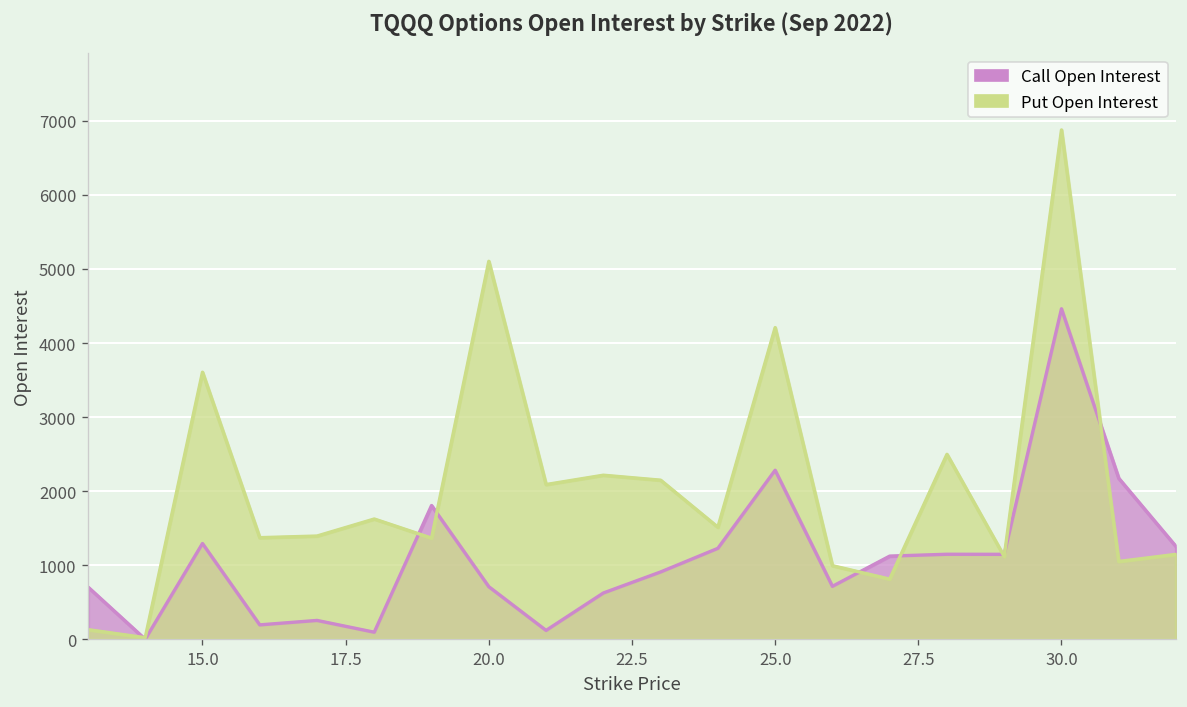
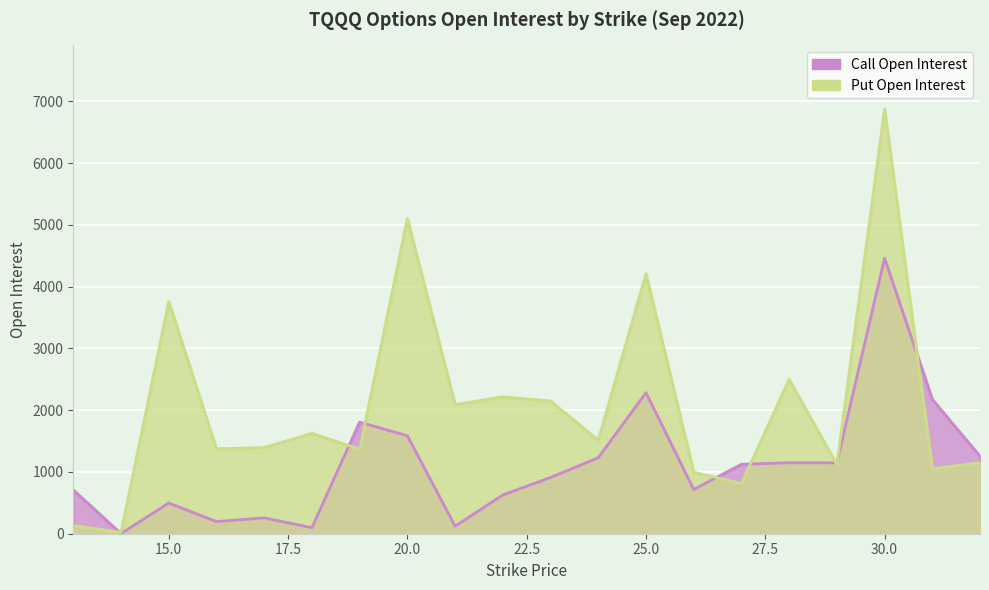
  {
    "Call Open Interest": {
-     "15.0": 1300,
-     "20.0": 700,
+     "15.0": 500,
+     "20.0": 1600,
      "25.0": 2300,
      "30.0": 4500
    },
    "Put Open Interest": {
-     "15.0": 3600,
+     "15.0": 3800,
      "20.0": 5100,
      "25.0": 4200,
      "30.0": 6900
    }
  }
